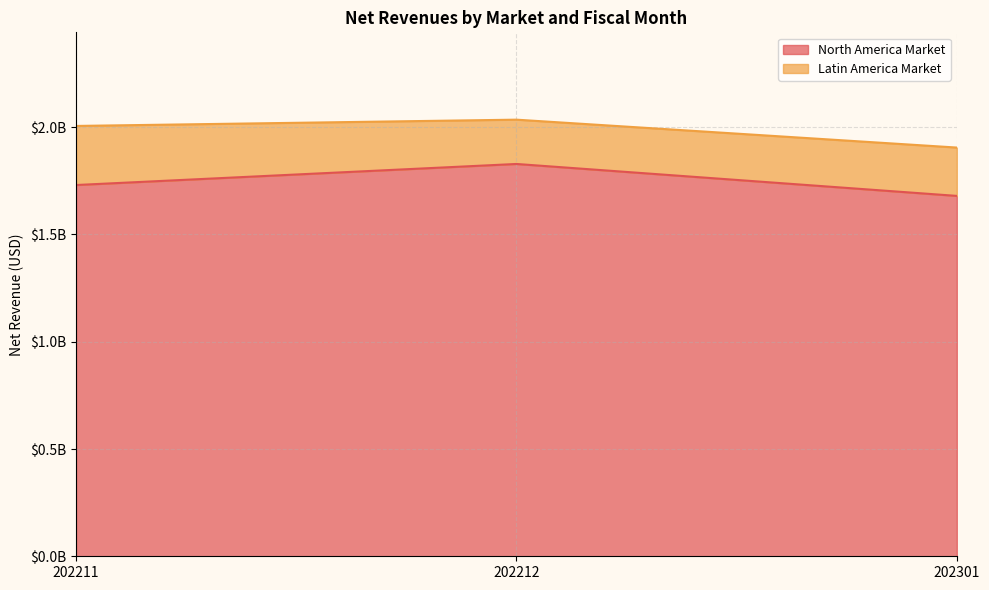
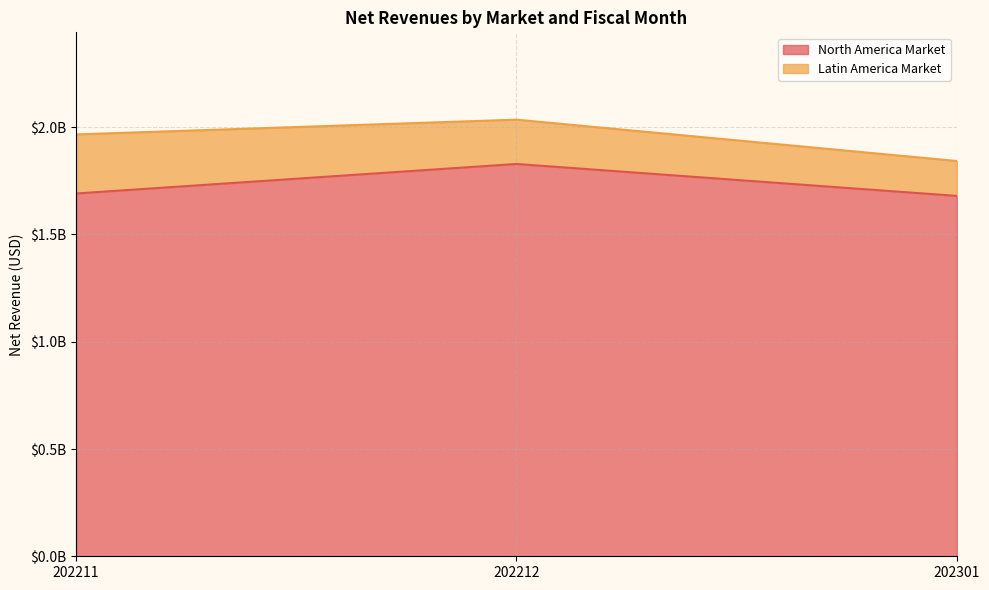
  {
    "North America Market": {
-     "202211": "$1730000000",
+     "202211": "$1690000000",
      "202212": "$1830000000",
      "202301": "$1680000000"
    },
    "Latin America Market": {
      "202211": "$280000000",
      "202212": "$210000000",
-     "202301": "$230000000"
+     "202301": "$160000000"
    }
  }
